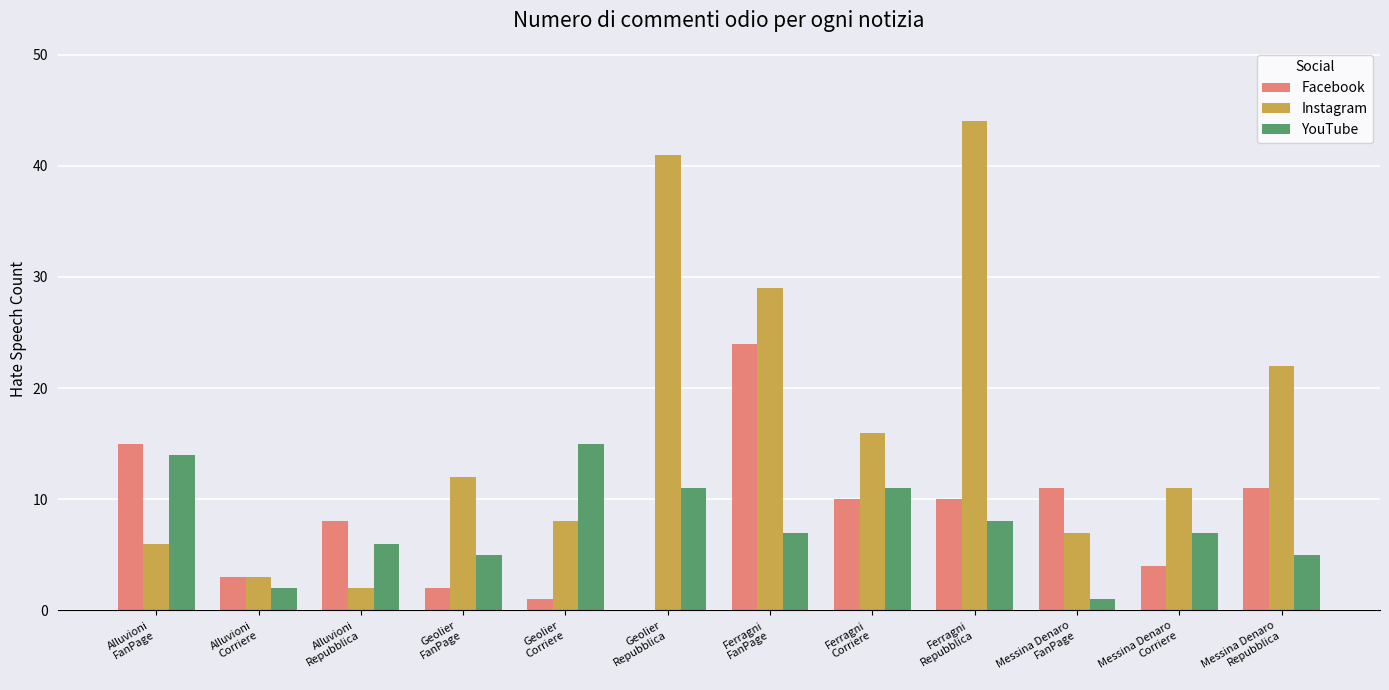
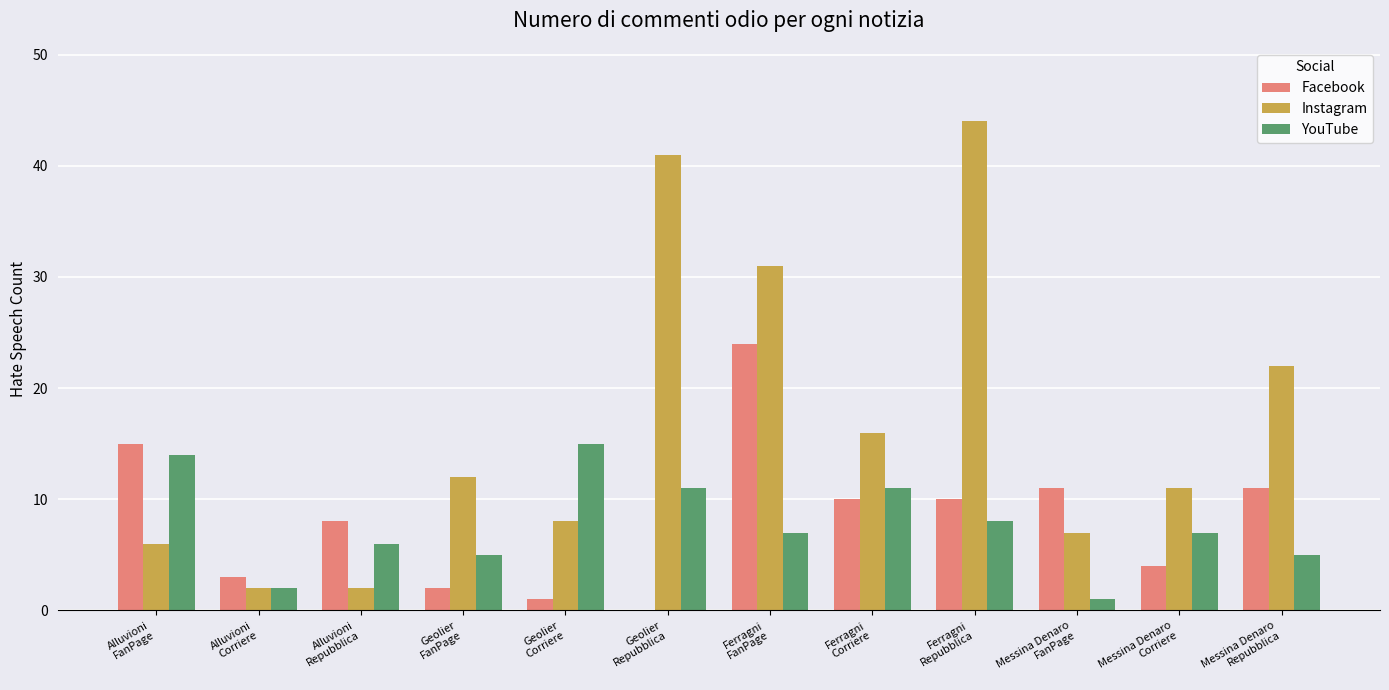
  {
    "Facebook": {
      "Alluvioni FanPage": 15,
      "Alluvioni Corriere": 3,
      "Alluvioni Repubblica": 8,
      "Geolier FanPage": 2,
      "Geolier Corriere": 1,
      "Geolier Repubblica": 0,
      "Ferragni FanPage": 24,
      "Ferragni Corriere": 10,
      "Ferragni Repubblica": 10,
      "Messina Denaro FanPage": 11,
      "Messina Denaro Corriere": 4,
      "Messina Denaro Repubblica": 11
    },
    "Instagram": {
      "Alluvioni FanPage": 6,
-     "Alluvioni Corriere": 3,
+     "Alluvioni Corriere": 2,
      "Alluvioni Repubblica": 2,
      "Geolier FanPage": 12,
      "Geolier Corriere": 8,
      "Geolier Repubblica": 41,
-     "Ferragni FanPage": 29,
+     "Ferragni FanPage": 31,
      "Ferragni Corriere": 16,
      "Ferragni Repubblica": 44,
      "Messina Denaro FanPage": 7,
      "Messina Denaro Corriere": 11,
      "Messina Denaro Repubblica": 22
    },
    "YouTube": {
      "Alluvioni FanPage": 14,
      "Alluvioni Corriere": 2,
      "Alluvioni Repubblica": 6,
      "Geolier FanPage": 5,
      "Geolier Corriere": 15,
      "Geolier Repubblica": 11,
      "Ferragni FanPage": 7,
      "Ferragni Corriere": 11,
      "Ferragni Repubblica": 8,
      "Messina Denaro FanPage": 1,
      "Messina Denaro Corriere": 7,
      "Messina Denaro Repubblica": 5
    }
  }
